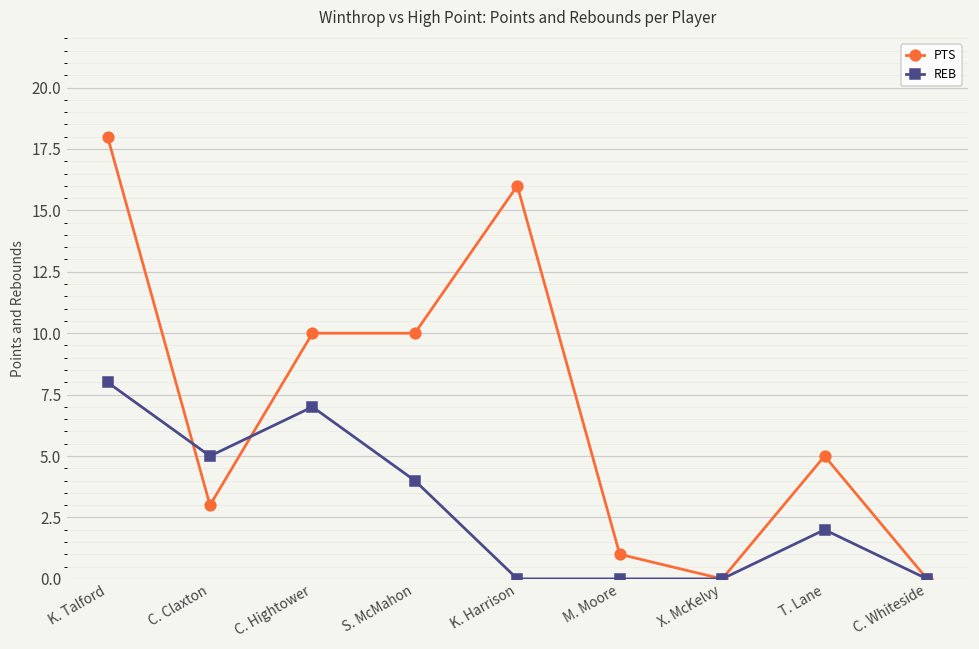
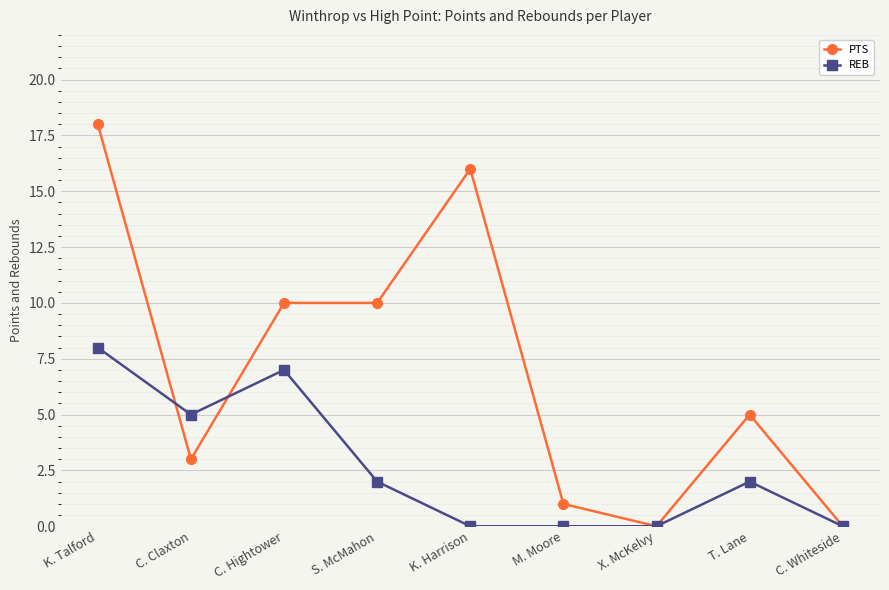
  {
    "PTS": {
      "K. Talford": 18,
      "C. Claxton": 3,
      "C. Hightower": 10,
      "S. McMahon": 10,
      "K. Harrison": 16,
      "M. Moore": 1,
      "T. Lane": 5
    },
    "REB": {
      "K. Talford": 8,
      "C. Claxton": 5,
      "C. Hightower": 7,
-     "S. McMahon": 4,
+     "S. McMahon": 2,
      "K. Harrison": 0,
      "M. Moore": 0,
      "T. Lane": 2
    }
  }
